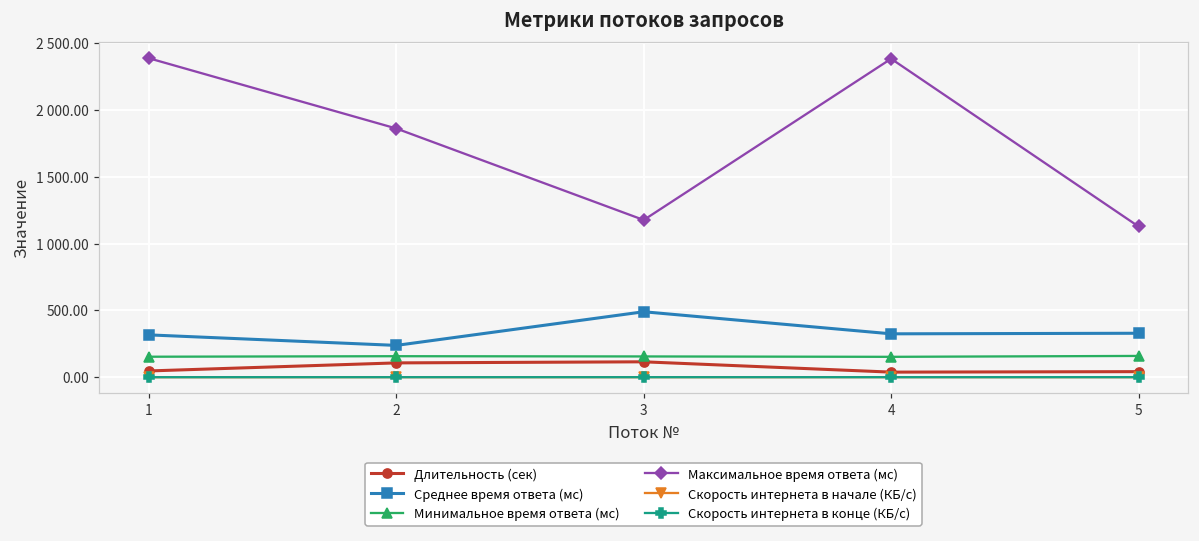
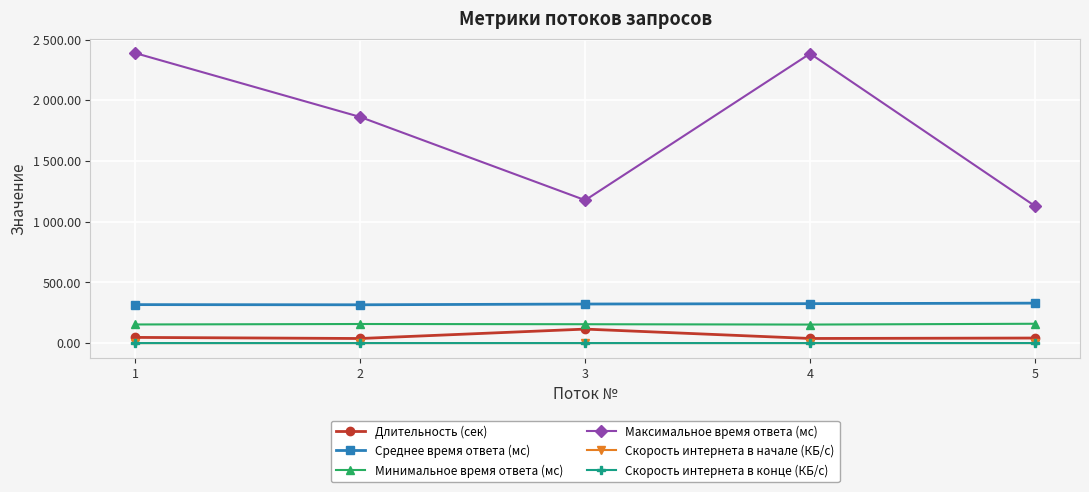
  {
    "Длительность (сек)": {
      "1": 50,
-     "2": 110,
+     "2": 40,
      "3": 120,
      "4": 40,
      "5": 40
    },
    "Среднее время ответа (мс)": {
      "1": 320,
-     "2": 240,
-     "3": 490,
+     "2": 320,
+     "3": 320,
      "4": 320,
      "5": 330
    },
    "Максимальное время ответа (мс)": {
      "1": 2390,
      "2": 1860,
      "3": 1180,
      "4": 2380,
      "5": 1130
    }
  }
